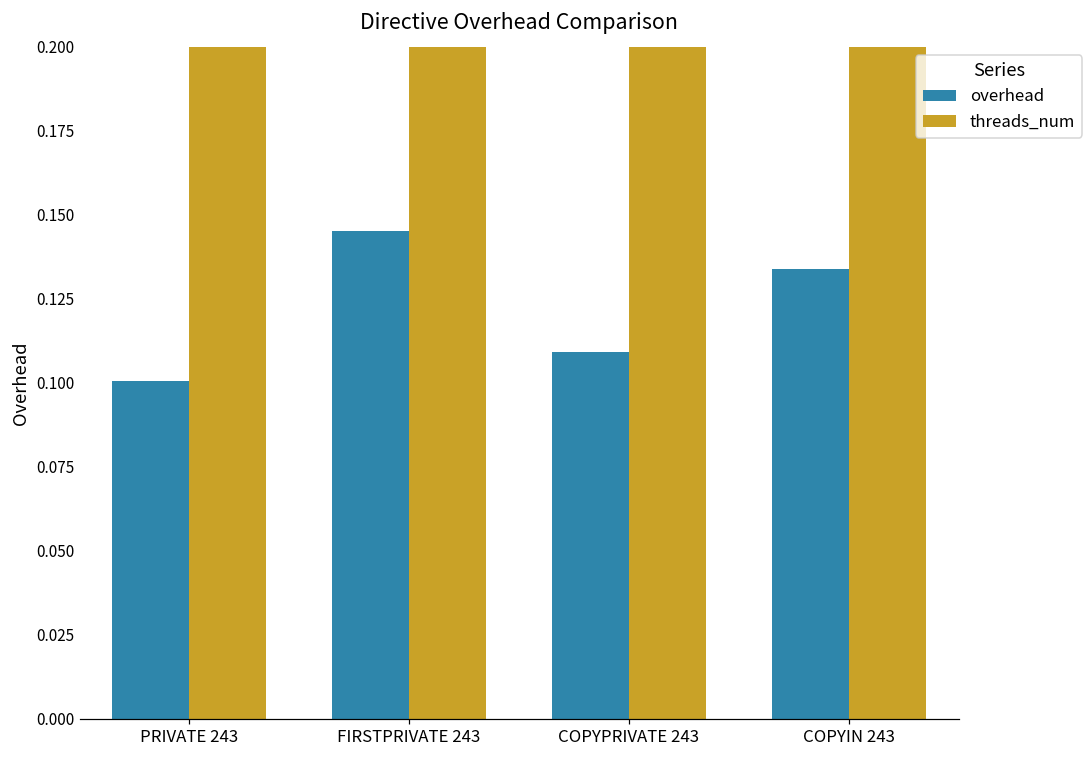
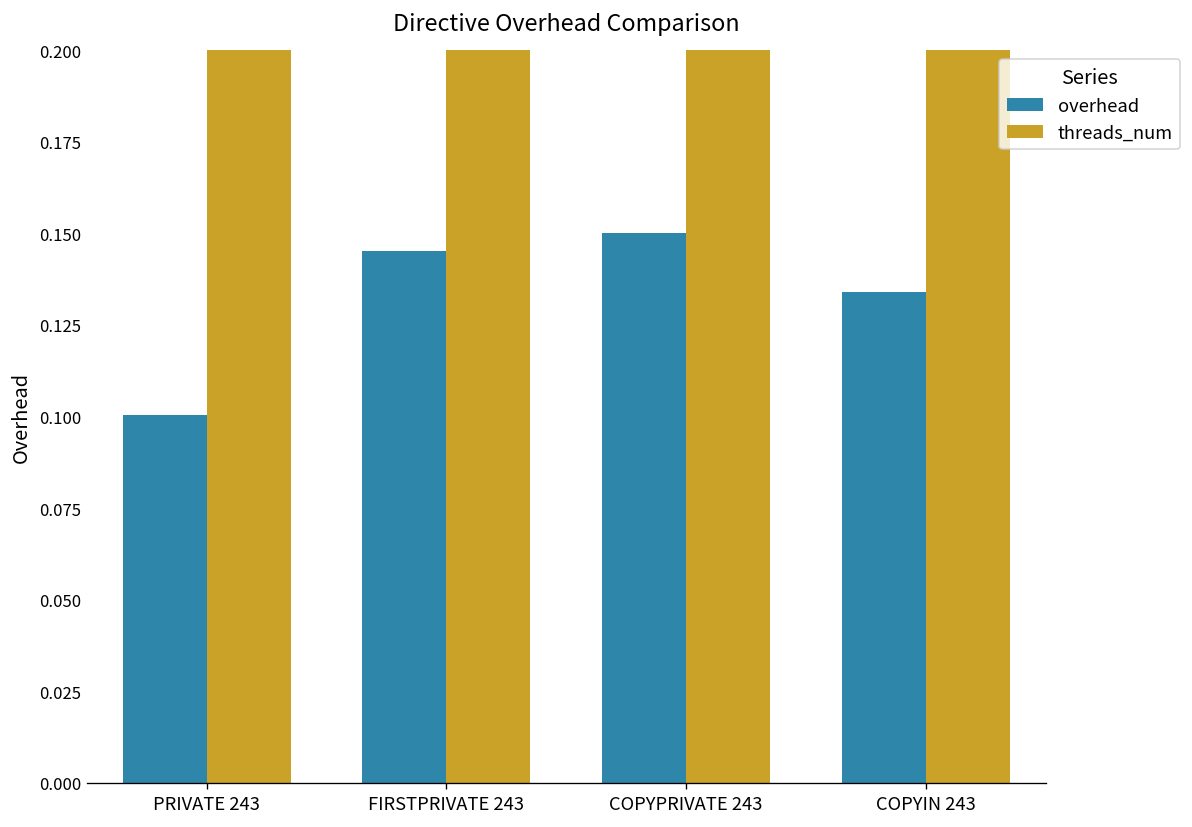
  {
    "overhead": {
      "PRIVATE 243": 0.101,
      "FIRSTPRIVATE 243": 0.145,
-     "COPYPRIVATE 243": 0.109,
+     "COPYPRIVATE 243": 0.150,
      "COPYIN 243": 0.134
    }
  }
